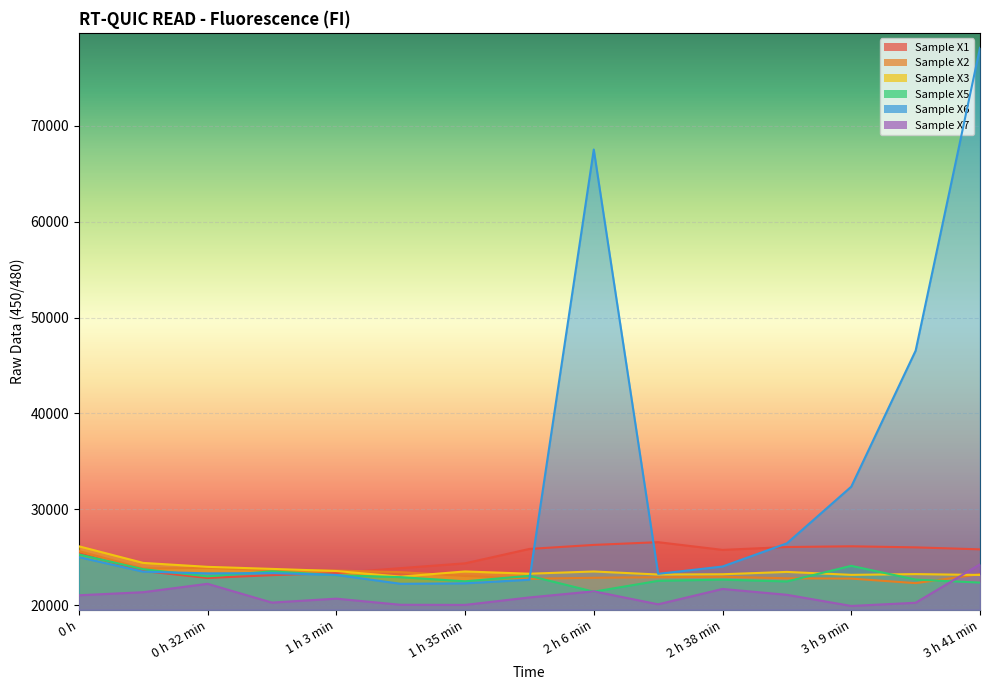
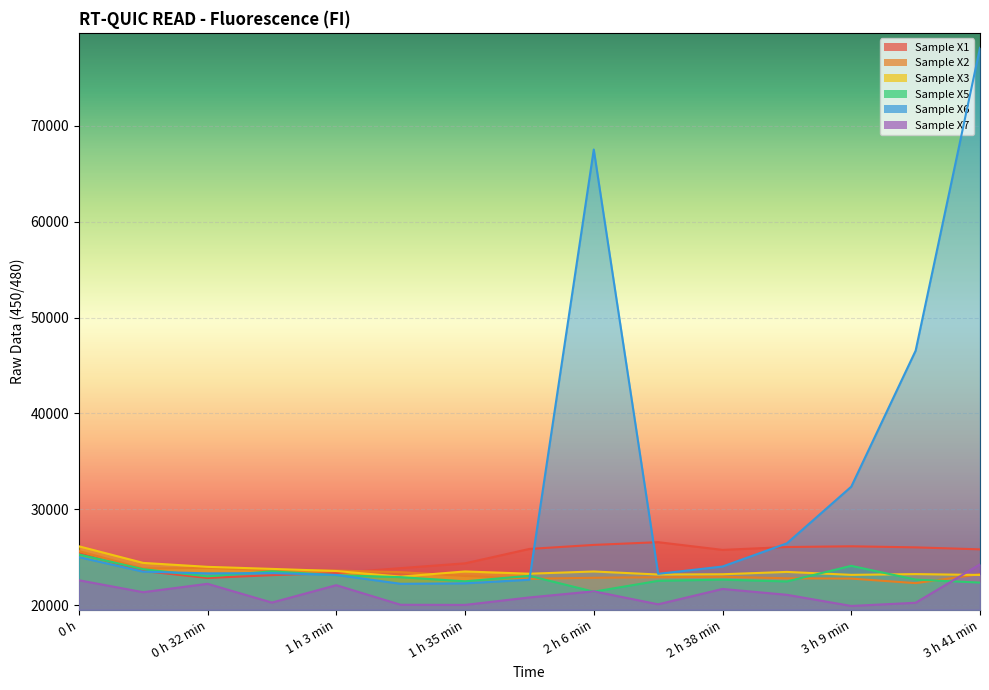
  {
    "Sample X5": {
      "2 h 38 min": 23000,
      "3 h 9 min": 24000,
      "3 h 41 min": 22000
    },
    "Sample X6": {
      "0 h": 25000,
      "0 h 32 min": 23000,
      "2 h 6 min": 68000,
      "2 h 38 min": 24000,
      "3 h 9 min": 32000,
      "3 h 41 min": 78000
    },
    "Sample X7": {
-     "0 h": 21000,
+     "0 h": 23000,
      "0 h 32 min": 22000,
-     "1 h 3 min": 21000,
+     "1 h 3 min": 22000,
      "1 h 35 min": 20000,
      "2 h 38 min": 22000,
      "3 h 9 min": 20000,
      "3 h 41 min": 24000
    }
  }
